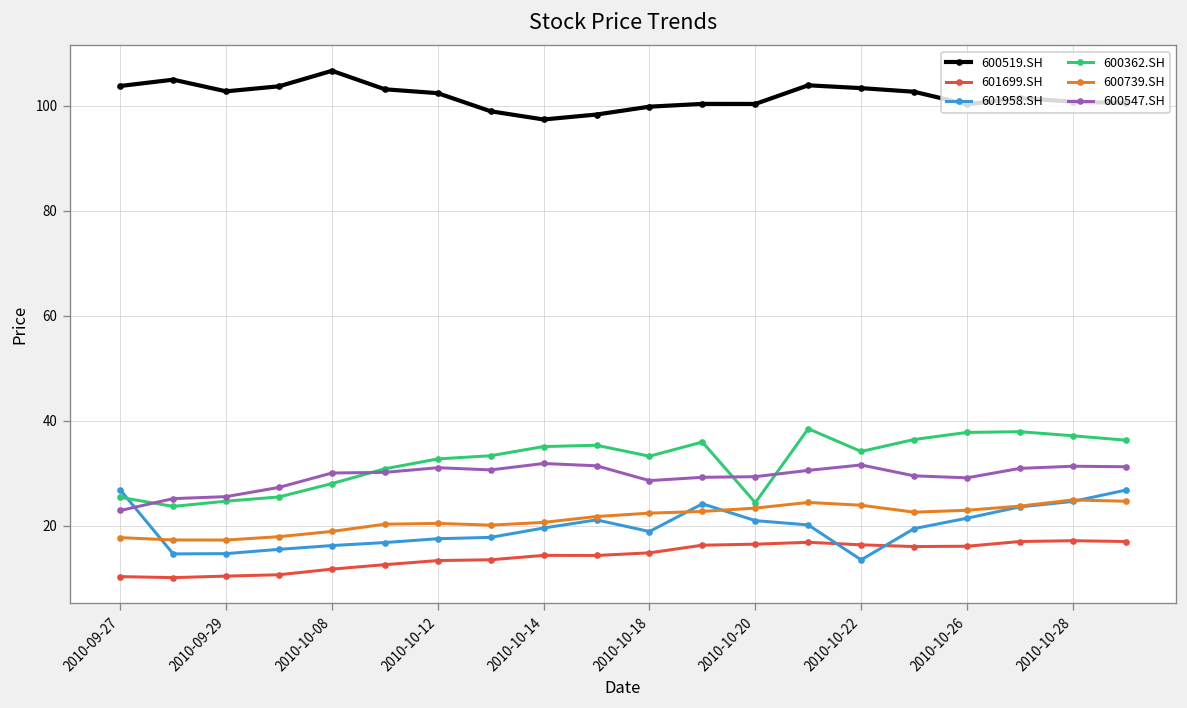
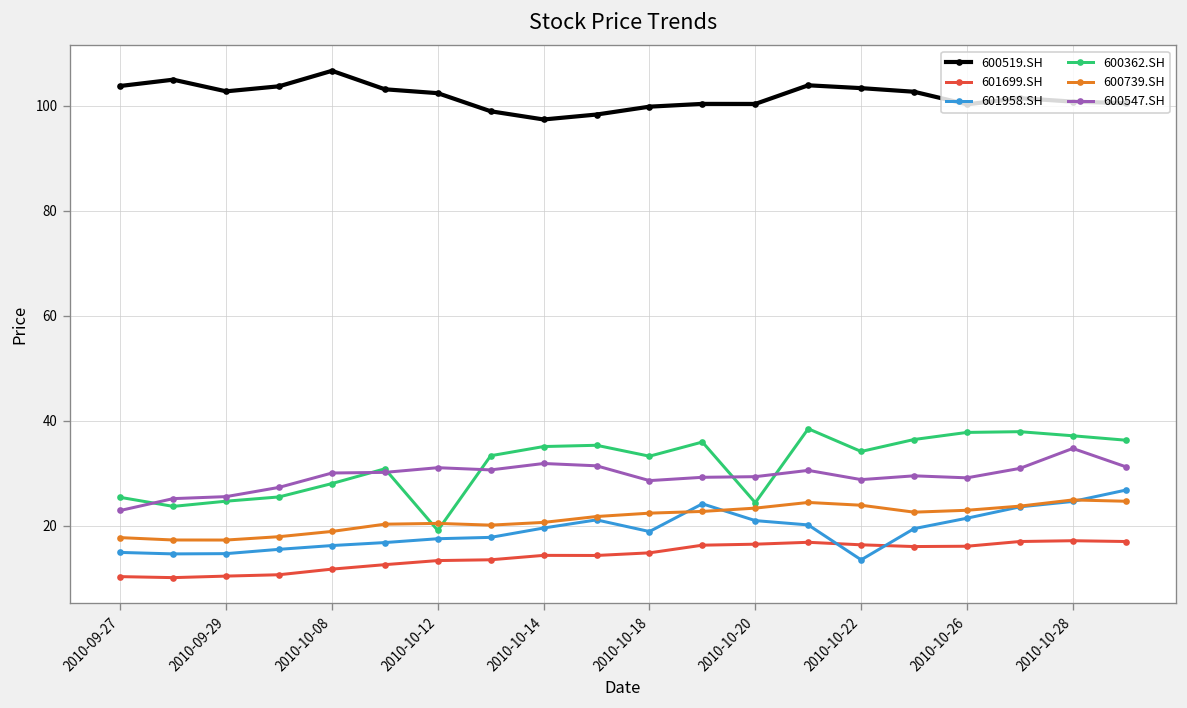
  {
    "600519.SH": {
      "2010-09-27": 104,
      "2010-09-29": 103,
      "2010-10-08": 107,
      "2010-10-12": 102,
      "2010-10-14": 97,
      "2010-10-18": 100,
      "2010-10-20": 100,
      "2010-10-22": 103
    },
    "601958.SH": {
-     "2010-09-27": 27,
+     "2010-09-27": 15,
      "2010-09-29": 15,
      "2010-10-08": 16,
      "2010-10-12": 18,
      "2010-10-14": 20,
      "2010-10-18": 19,
      "2010-10-20": 21,
      "2010-10-22": 14,
      "2010-10-26": 21
    },
    "600362.SH": {
      "2010-09-27": 25,
      "2010-09-29": 25,
      "2010-10-08": 28,
-     "2010-10-12": 33,
+     "2010-10-12": 19,
      "2010-10-14": 35,
      "2010-10-18": 33,
      "2010-10-20": 24,
      "2010-10-22": 34,
      "2010-10-26": 38,
      "2010-10-28": 37
    },
    "600547.SH": {
      "2010-09-27": 23,
      "2010-09-29": 26,
      "2010-10-08": 30,
      "2010-10-12": 31,
      "2010-10-14": 32,
      "2010-10-18": 29,
      "2010-10-20": 29,
-     "2010-10-22": 32,
+     "2010-10-22": 29,
      "2010-10-26": 29,
-     "2010-10-28": 31
+     "2010-10-28": 35
    }
  }
